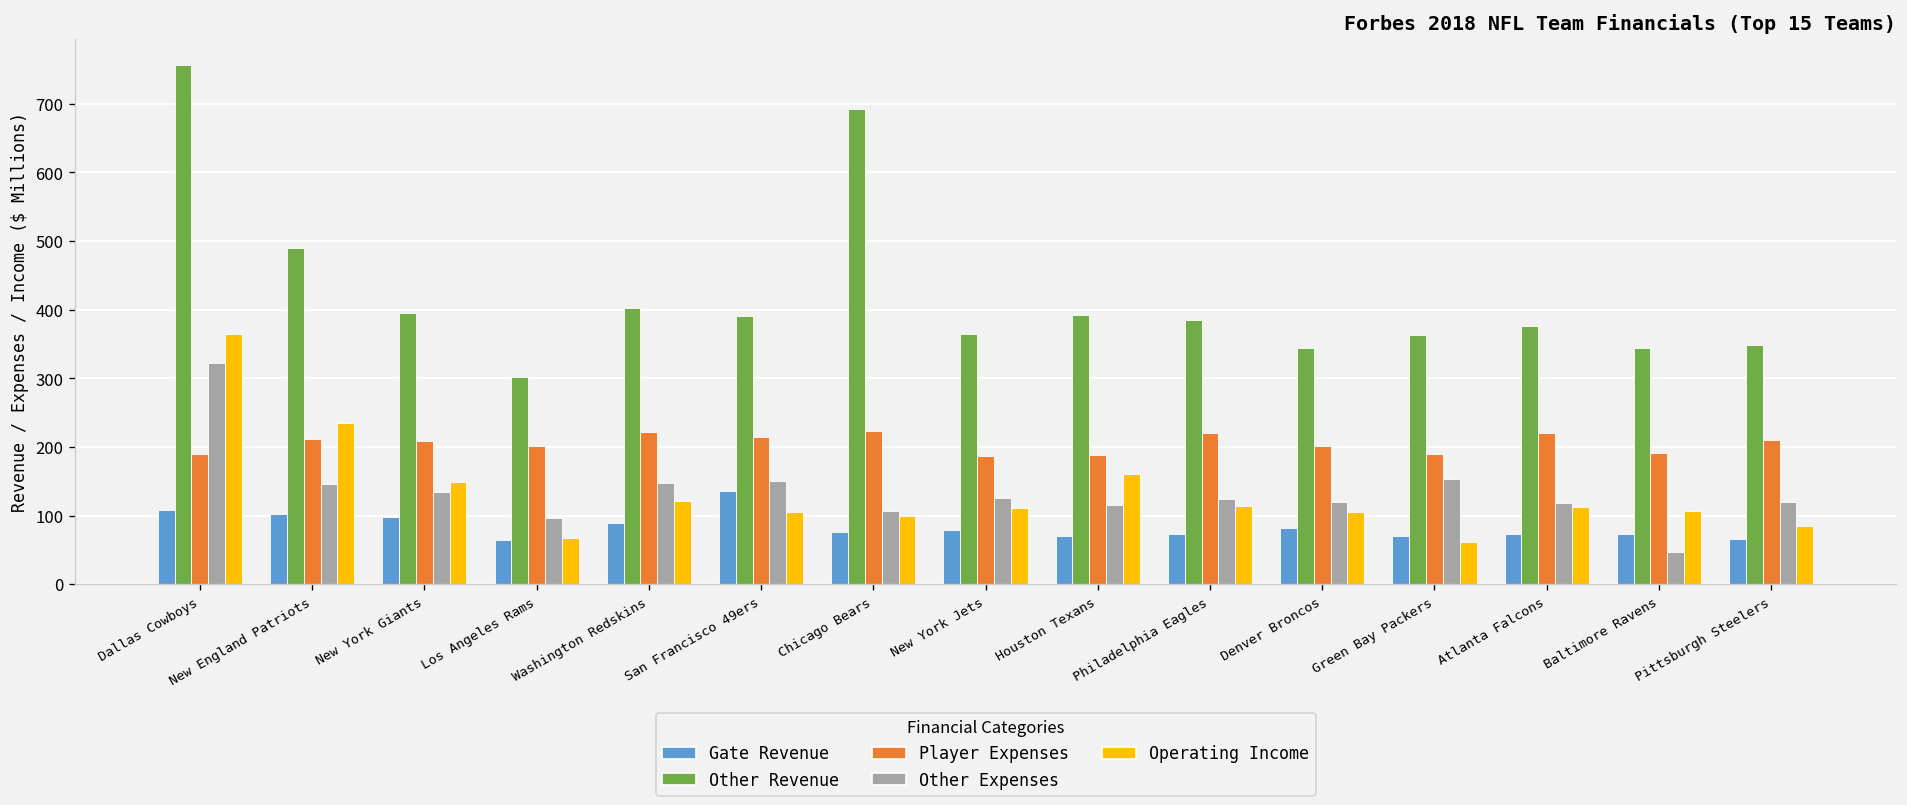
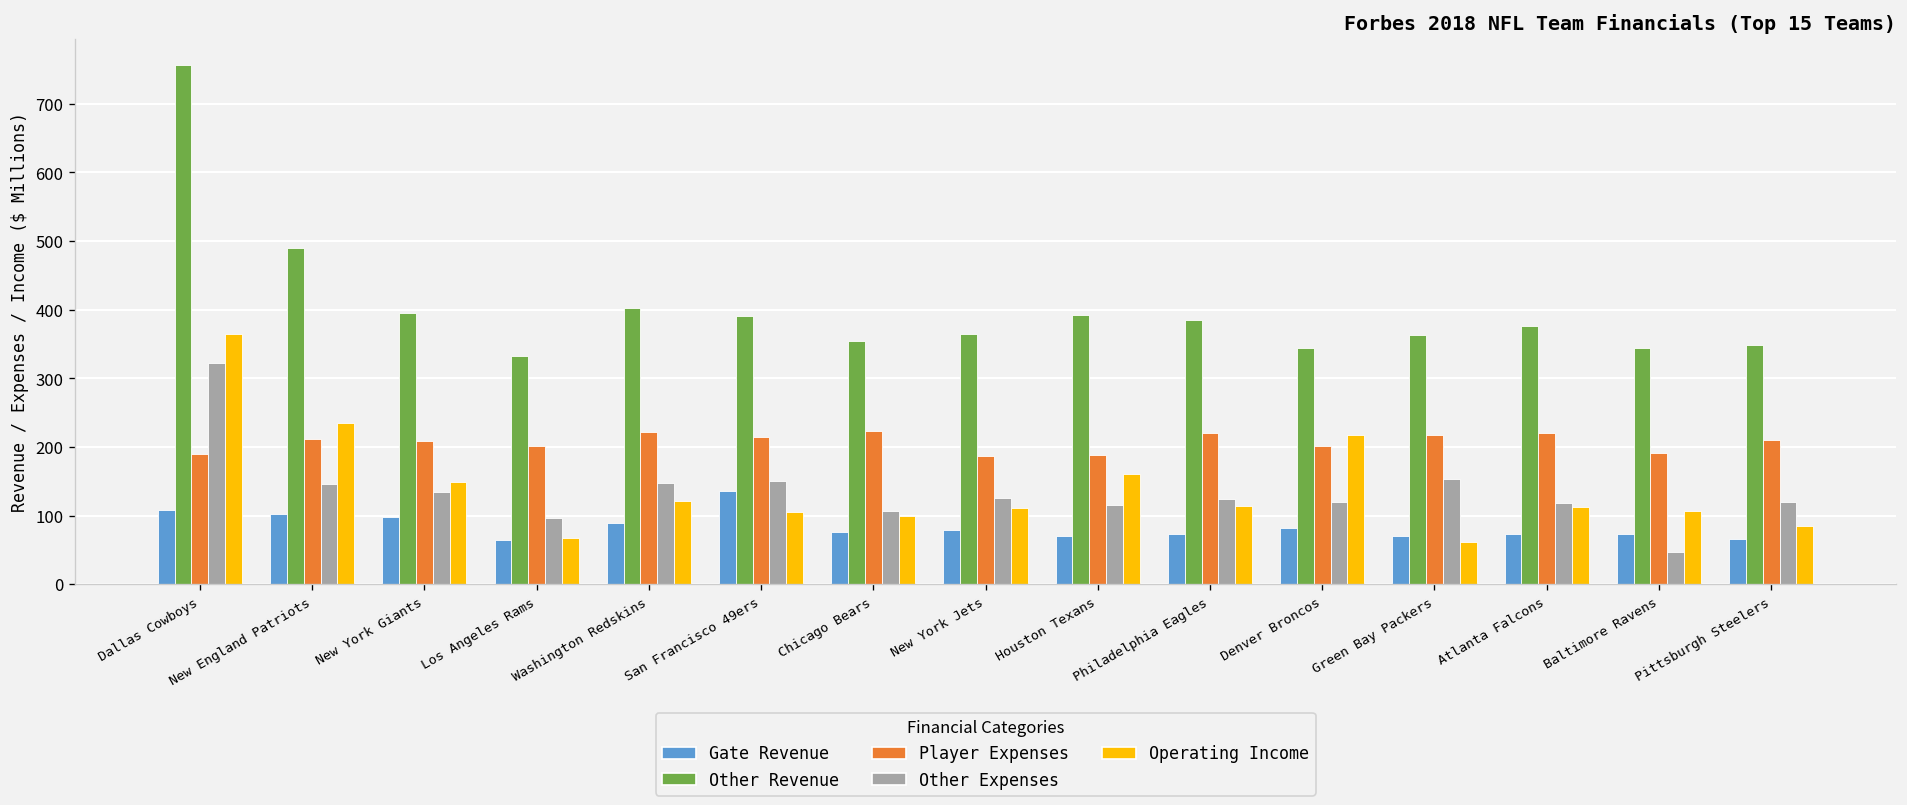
  {
    "Gate Revenue": {
      "Dallas Cowboys": 110,
      "New England Patriots": 100,
      "New York Giants": 100,
      "Los Angeles Rams": 60,
      "Washington Redskins": 90,
      "San Francisco 49ers": 140,
      "Chicago Bears": 80,
      "New York Jets": 80,
      "Houston Texans": 70,
      "Philadelphia Eagles": 70,
      "Denver Broncos": 80,
      "Green Bay Packers": 70,
      "Atlanta Falcons": 70,
      "Baltimore Ravens": 70,
      "Pittsburgh Steelers": 70
    },
    "Other Revenue": {
      "Dallas Cowboys": 760,
      "New England Patriots": 490,
      "New York Giants": 400,
-     "Los Angeles Rams": 300,
+     "Los Angeles Rams": 330,
      "Washington Redskins": 400,
      "San Francisco 49ers": 390,
-     "Chicago Bears": 690,
+     "Chicago Bears": 350,
      "New York Jets": 360,
      "Houston Texans": 390,
      "Philadelphia Eagles": 390,
      "Denver Broncos": 350,
      "Green Bay Packers": 360,
      "Atlanta Falcons": 380,
      "Baltimore Ravens": 340,
      "Pittsburgh Steelers": 350
    },
    "Player Expenses": {
      "Dallas Cowboys": 190,
      "New England Patriots": 210,
      "New York Giants": 210,
      "Los Angeles Rams": 200,
      "Washington Redskins": 220,
      "San Francisco 49ers": 210,
      "Chicago Bears": 220,
      "New York Jets": 190,
      "Houston Texans": 190,
      "Philadelphia Eagles": 220,
      "Denver Broncos": 200,
-     "Green Bay Packers": 190,
+     "Green Bay Packers": 220,
      "Atlanta Falcons": 220,
      "Baltimore Ravens": 190,
      "Pittsburgh Steelers": 210
    },
    "Other Expenses": {
      "Dallas Cowboys": 320,
      "New England Patriots": 150,
      "New York Giants": 140,
      "Los Angeles Rams": 100,
      "Washington Redskins": 150,
      "San Francisco 49ers": 150,
      "Chicago Bears": 110,
      "New York Jets": 130,
      "Houston Texans": 120,
      "Philadelphia Eagles": 120,
      "Denver Broncos": 120,
      "Green Bay Packers": 150,
      "Atlanta Falcons": 120,
      "Baltimore Ravens": 50,
      "Pittsburgh Steelers": 120
    },
    "Operating Income": {
      "Dallas Cowboys": 370,
      "New England Patriots": 240,
      "New York Giants": 150,
      "Los Angeles Rams": 70,
      "Washington Redskins": 120,
      "San Francisco 49ers": 110,
      "Chicago Bears": 100,
      "New York Jets": 110,
      "Houston Texans": 160,
      "Philadelphia Eagles": 110,
-     "Denver Broncos": 110,
+     "Denver Broncos": 220,
      "Green Bay Packers": 60,
      "Atlanta Falcons": 110,
      "Baltimore Ravens": 110,
      "Pittsburgh Steelers": 90
    }
  }
